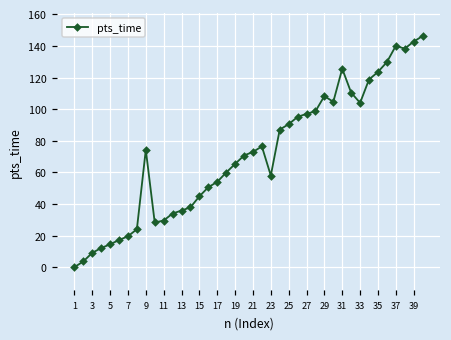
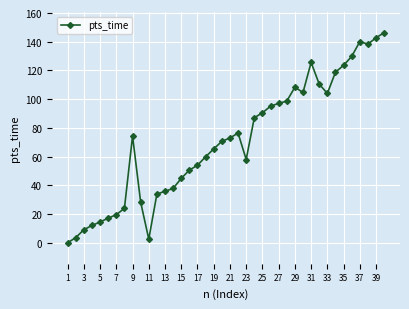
  {
    "1": 0,
    "3": 9,
    "5": 14,
    "7": 20,
    "9": 74,
-   "11": 30,
+   "11": 3,
    "13": 36,
    "15": 45,
    "17": 54,
    "19": 65,
    "21": 73,
    "23": 58,
    "25": 91,
    "27": 97,
    "29": 108,
    "31": 126,
    "33": 104,
    "35": 124,
    "37": 140,
    "39": 143
  }
